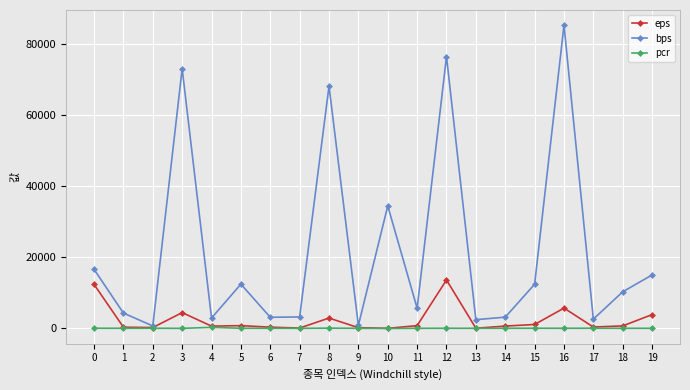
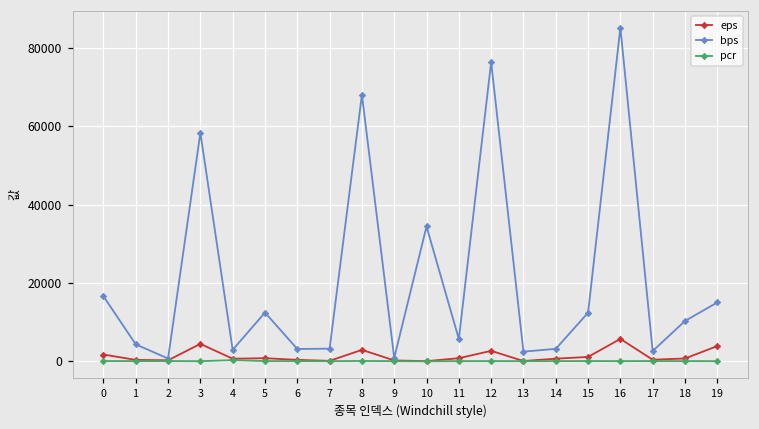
  {
    "eps": {
-     "0": 12000,
+     "0": 2000,
      "3": 4000,
      "5": 1000,
      "8": 3000,
      "11": 1000,
-     "12": 14000,
+     "12": 3000,
      "15": 1000,
      "16": 6000,
      "19": 4000
    },
    "bps": {
      "0": 17000,
      "1": 4000,
-     "3": 73000,
+     "3": 58000,
      "4": 3000,
      "5": 12000,
      "6": 3000,
      "7": 3000,
      "8": 68000,
      "10": 34000,
      "11": 6000,
      "12": 76000,
      "13": 2000,
      "14": 3000,
      "15": 12000,
      "16": 85000,
      "17": 3000,
      "18": 10000,
      "19": 15000
    },
    "pcr": {
      "0": 0,
      "3": 0,
      "5": 0,
      "8": 0,
      "11": 0,
      "12": 0,
      "15": 0,
      "16": 0,
      "19": 0
    }
  }
